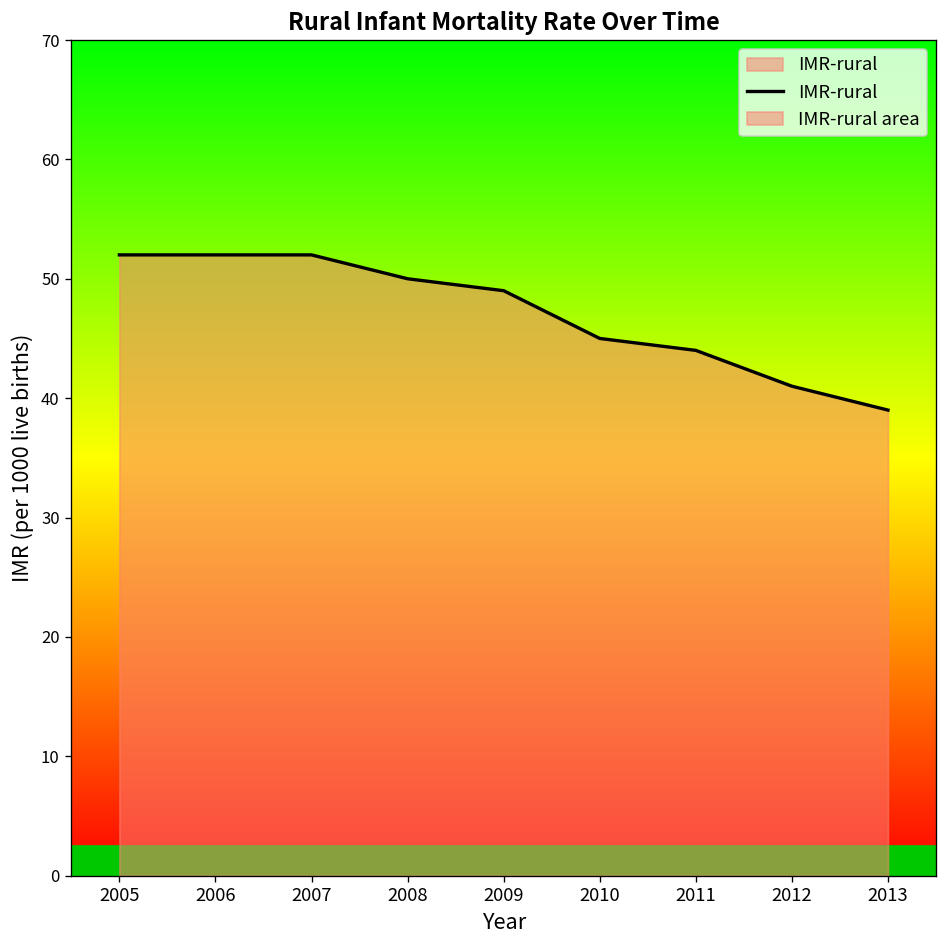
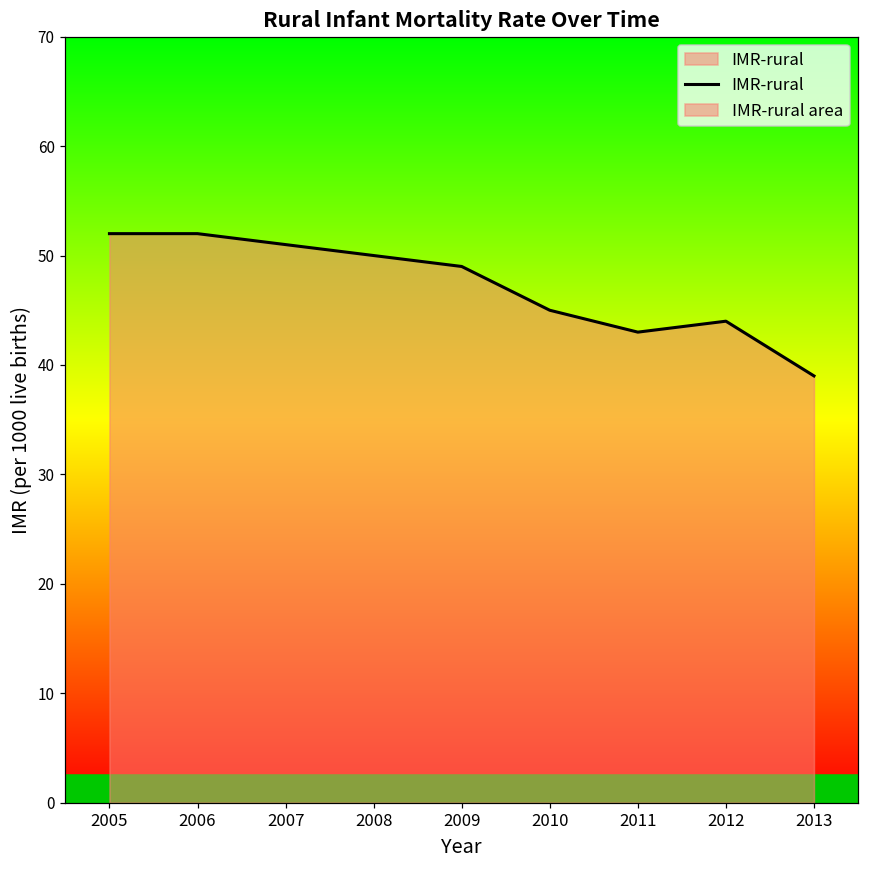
  {
    "2005": 52,
    "2006": 52,
-   "2007": 52,
+   "2007": 51,
    "2008": 50,
    "2009": 49,
    "2010": 45,
-   "2011": 44,
-   "2012": 41,
+   "2011": 43,
+   "2012": 44,
    "2013": 39
  }
